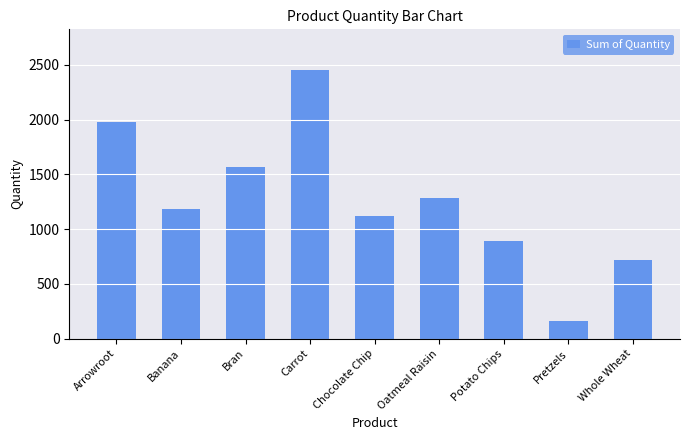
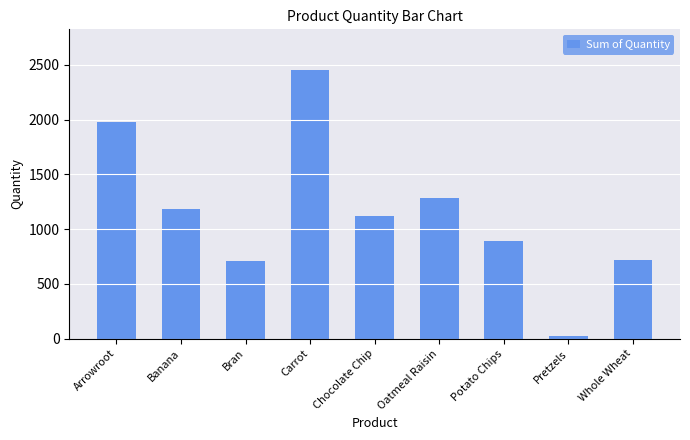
  {
    "Arrowroot": 1980,
    "Banana": 1180,
-   "Bran": 1560,
+   "Bran": 710,
    "Carrot": 2460,
    "Chocolate Chip": 1120,
    "Oatmeal Raisin": 1280,
    "Potato Chips": 890,
-   "Pretzels": 160,
+   "Pretzels": 30,
    "Whole Wheat": 720
  }
